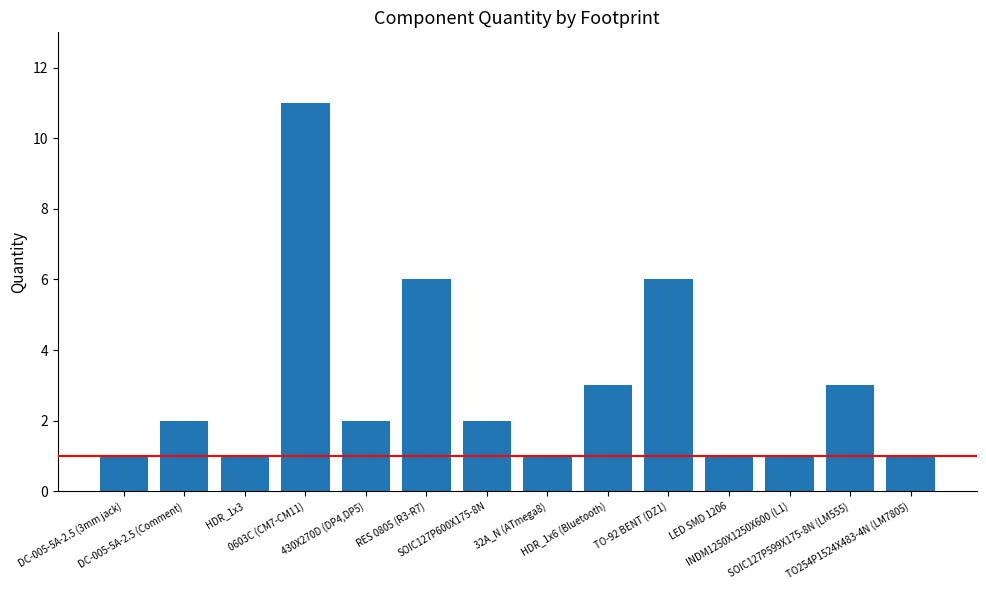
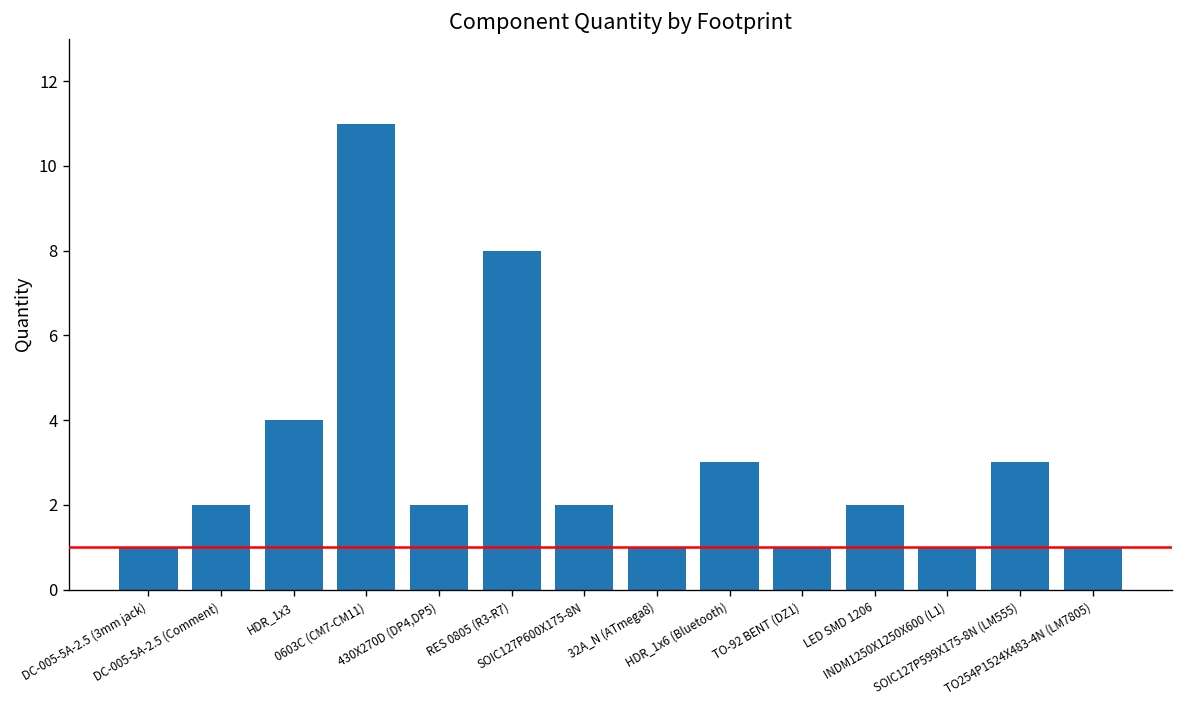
  {
    "DC-005-5A-2.5 (3mm jack)": 1,
    "DC-005-5A-2.5 (Comment)": 2,
-   "HDR_1x3": 1,
+   "HDR_1x3": 4,
    "0603C (CM7-CM11)": 11,
    "430X270D (DP4,DP5)": 2,
-   "RES 0805 (R3-R7)": 6,
+   "RES 0805 (R3-R7)": 8,
    "SOIC127P600X175-8N": 2,
    "32A_N (ATmega8)": 1,
    "HDR_1x6 (Bluetooth)": 3,
-   "TO-92 BENT (DZ1)": 6,
-   "LED SMD 1206": 1,
+   "TO-92 BENT (DZ1)": 1,
+   "LED SMD 1206": 2,
    "INDM1250X1250X600 (L1)": 1,
    "SOIC127P599X175-8N (LM555)": 3,
    "TO254P1524X483-4N (LM7805)": 1
  }
